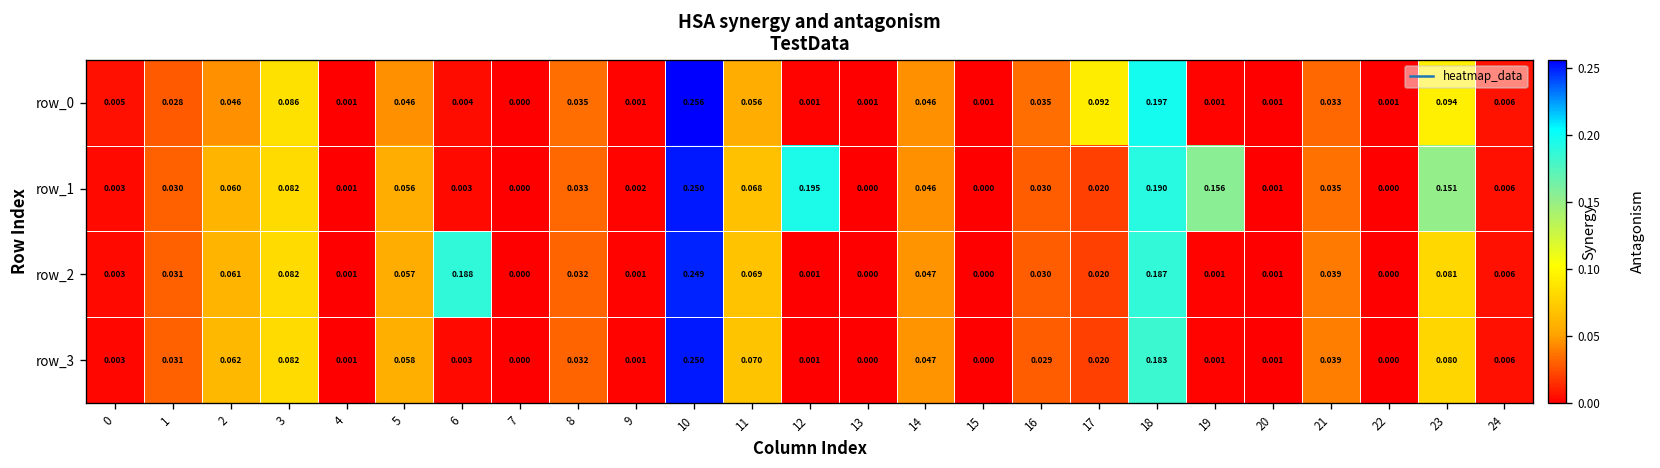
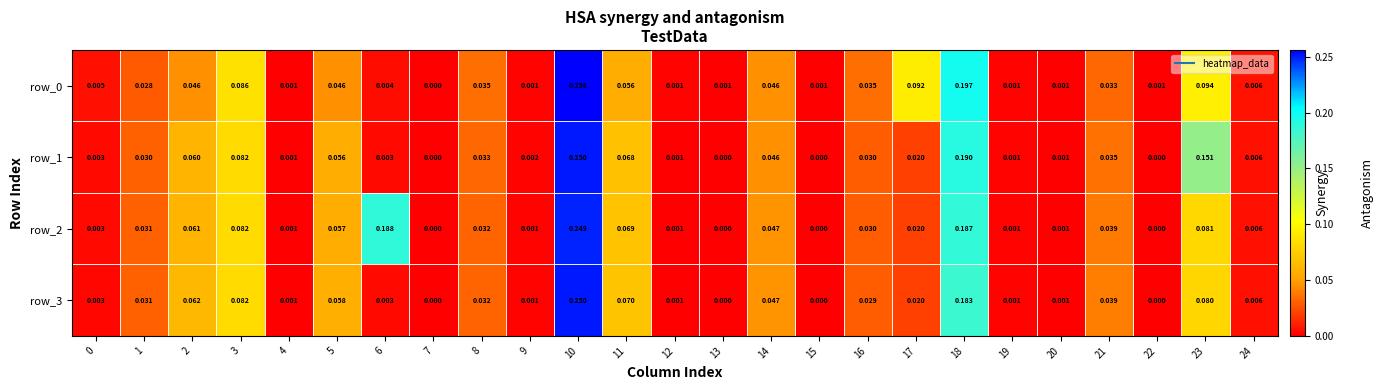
  {
    "row_0": {
      "0": 0.005,
      "1": 0.028,
      "2": 0.046,
      "3": 0.086,
      "4": 0.001,
      "5": 0.046,
      "6": 0.004,
      "7": 0.000,
      "8": 0.035,
      "9": 0.001,
      "10": 0.256,
      "11": 0.056,
      "12": 0.001,
      "13": 0.001,
      "14": 0.046,
      "15": 0.001,
      "16": 0.035,
      "17": 0.092,
      "18": 0.197,
      "19": 0.001,
      "20": 0.001,
      "21": 0.033,
      "22": 0.001,
      "23": 0.094,
      "24": 0.006
    },
    "row_1": {
      "0": 0.003,
      "1": 0.030,
      "2": 0.060,
      "3": 0.082,
      "4": 0.001,
      "5": 0.056,
      "6": 0.003,
      "7": 0.000,
      "8": 0.033,
      "9": 0.002,
      "10": 0.250,
      "11": 0.068,
-     "12": 0.195,
+     "12": 0.001,
      "13": 0.000,
      "14": 0.046,
      "15": 0.000,
      "16": 0.030,
      "17": 0.020,
      "18": 0.190,
-     "19": 0.156,
+     "19": 0.001,
      "20": 0.001,
      "21": 0.035,
      "22": 0.000,
      "23": 0.151,
      "24": 0.006
    },
    "row_2": {
      "0": 0.003,
      "1": 0.031,
      "2": 0.061,
      "3": 0.082,
      "4": 0.001,
      "5": 0.057,
      "6": 0.188,
      "7": 0.000,
      "8": 0.032,
      "9": 0.001,
      "10": 0.249,
      "11": 0.069,
      "12": 0.001,
      "13": 0.000,
      "14": 0.047,
      "15": 0.000,
      "16": 0.030,
      "17": 0.020,
      "18": 0.187,
      "19": 0.001,
      "20": 0.001,
      "21": 0.039,
      "22": 0.000,
      "23": 0.081,
      "24": 0.006
    },
    "row_3": {
      "0": 0.003,
      "1": 0.031,
      "2": 0.062,
      "3": 0.082,
      "4": 0.001,
      "5": 0.058,
      "6": 0.003,
      "7": 0.000,
      "8": 0.032,
      "9": 0.001,
      "10": 0.250,
      "11": 0.070,
      "12": 0.001,
      "13": 0.000,
      "14": 0.047,
      "15": 0.000,
      "16": 0.029,
      "17": 0.020,
      "18": 0.183,
      "19": 0.001,
      "20": 0.001,
      "21": 0.039,
      "22": 0.000,
      "23": 0.080,
      "24": 0.006
    }
  }
